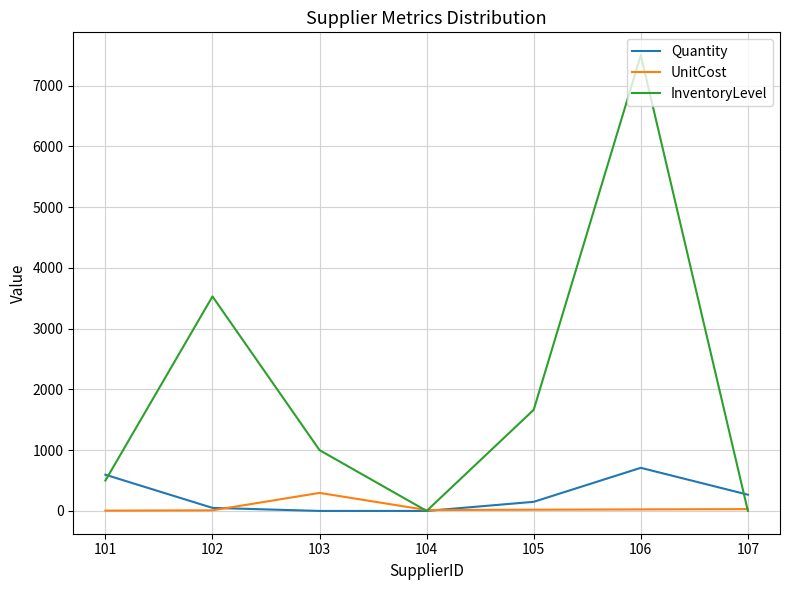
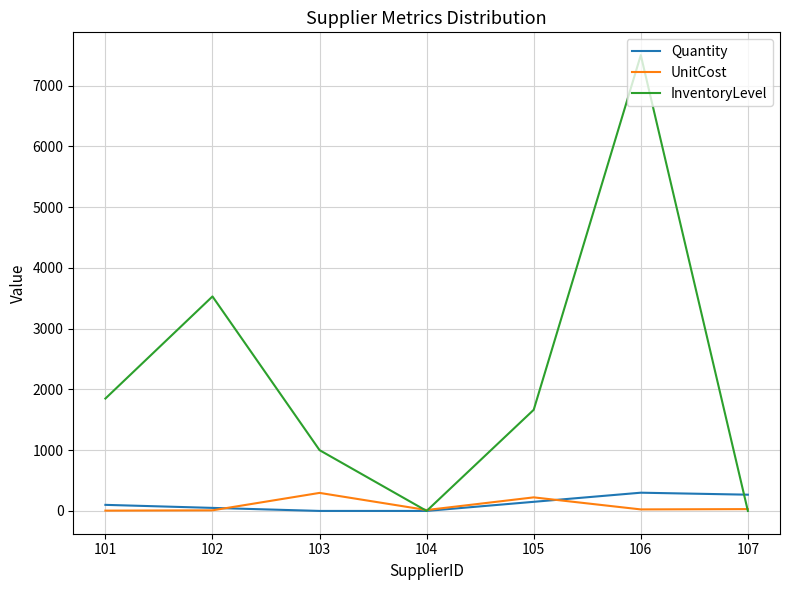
  {
    "Quantity": {
-     "101": 600,
+     "101": 100,
      "103": 0,
      "105": 200,
-     "106": 700,
+     "106": 300,
      "107": 300
    },
    "UnitCost": {
      "101": 0,
      "103": 300,
-     "105": 0,
+     "105": 200,
      "106": 0
    },
    "InventoryLevel": {
-     "101": 500,
+     "101": 1800,
      "102": 3500,
      "103": 1000,
      "105": 1700
    }
  }
